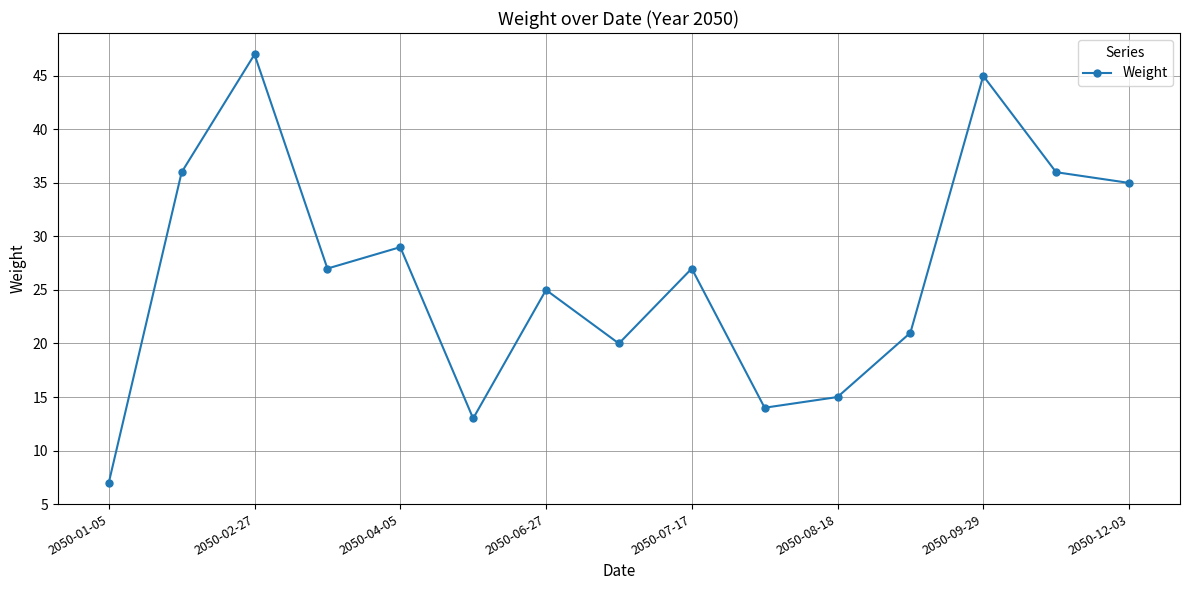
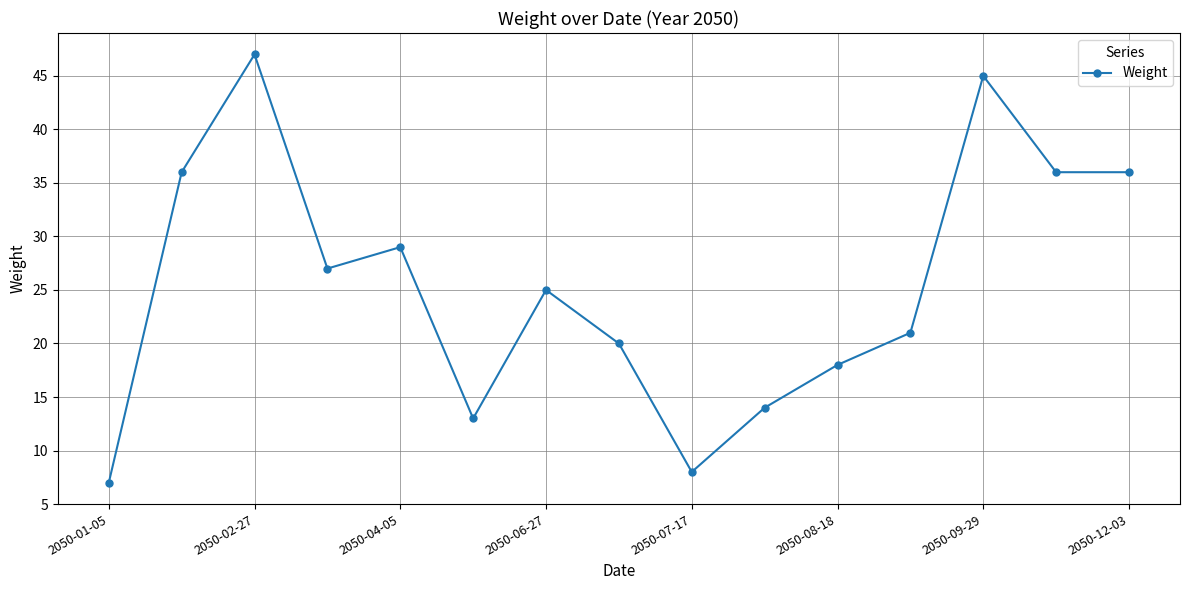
  {
    "2050-01-05": 7,
    "2050-02-27": 47,
    "2050-04-05": 29,
    "2050-06-27": 25,
-   "2050-07-17": 27,
-   "2050-08-18": 15,
+   "2050-07-17": 8,
+   "2050-08-18": 18,
    "2050-09-29": 45,
-   "2050-12-03": 35
+   "2050-12-03": 36
  }
